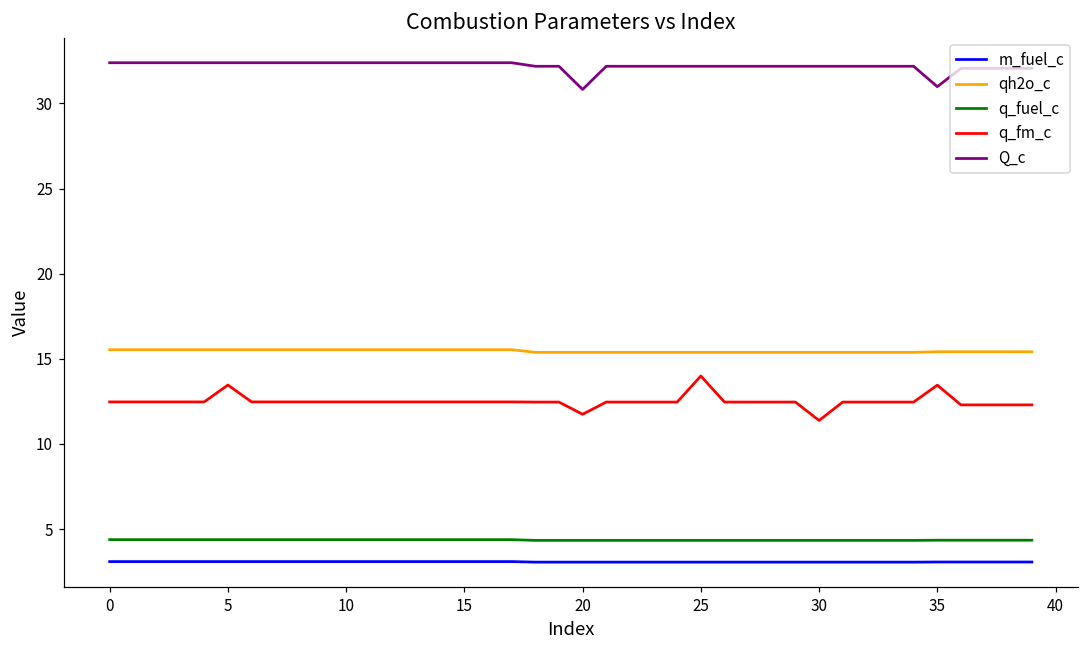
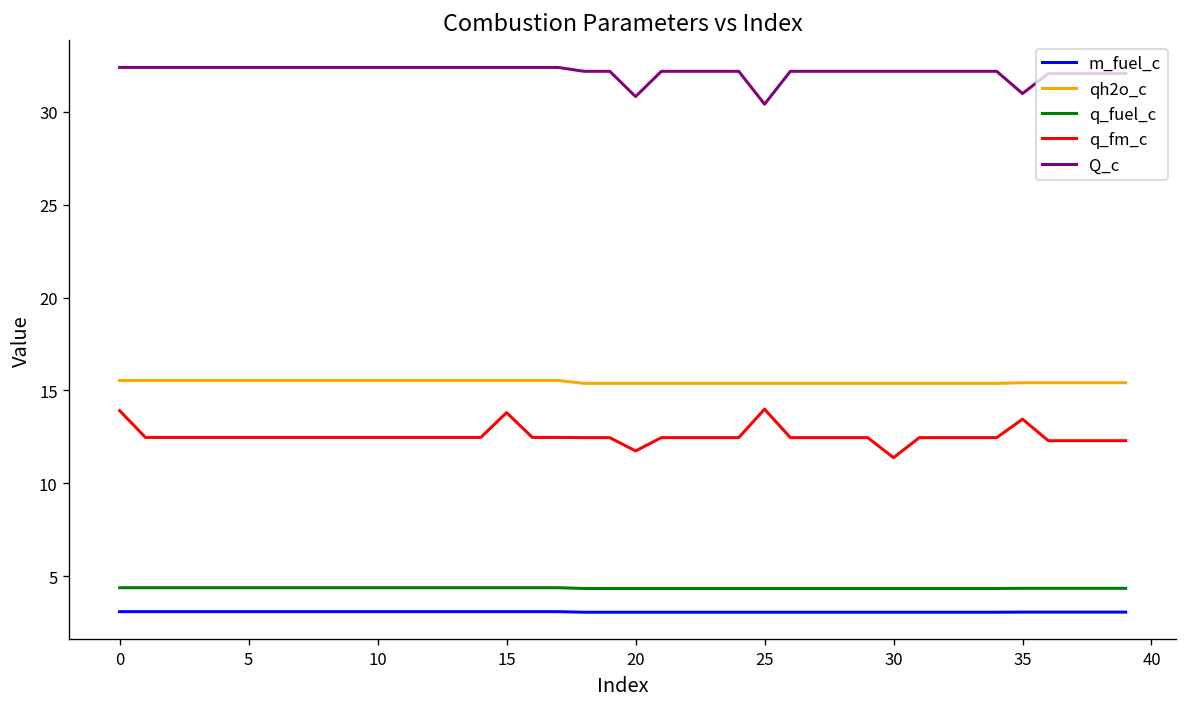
  {
    "m_fuel_c": {
      "0": 3.1,
      "5": 3.1,
      "10": 3.1,
      "15": 3.1,
      "20": 3.1,
      "25": 3.1,
      "30": 3.1,
      "35": 3.1
    },
    "qh2o_c": {
      "0": 15.5,
      "5": 15.5,
      "10": 15.5,
      "15": 15.5,
      "20": 15.4,
      "25": 15.4,
      "30": 15.4,
      "35": 15.4
    },
    "q_fuel_c": {
      "0": 4.4,
      "5": 4.4,
      "10": 4.4,
      "15": 4.4,
      "20": 4.3,
      "25": 4.3,
      "30": 4.3,
      "35": 4.3
    },
    "q_fm_c": {
-     "0": 12.5,
-     "5": 13.5,
+     "0": 13.9,
+     "5": 12.5,
      "10": 12.5,
-     "15": 12.5,
+     "15": 13.8,
      "20": 11.7,
      "25": 14.0,
      "30": 11.4,
      "35": 13.5
    },
    "Q_c": {
      "0": 32.4,
      "5": 32.4,
      "10": 32.4,
      "15": 32.4,
      "20": 30.8,
-     "25": 32.2,
+     "25": 30.4,
      "30": 32.2,
      "35": 31.0
    }
  }
